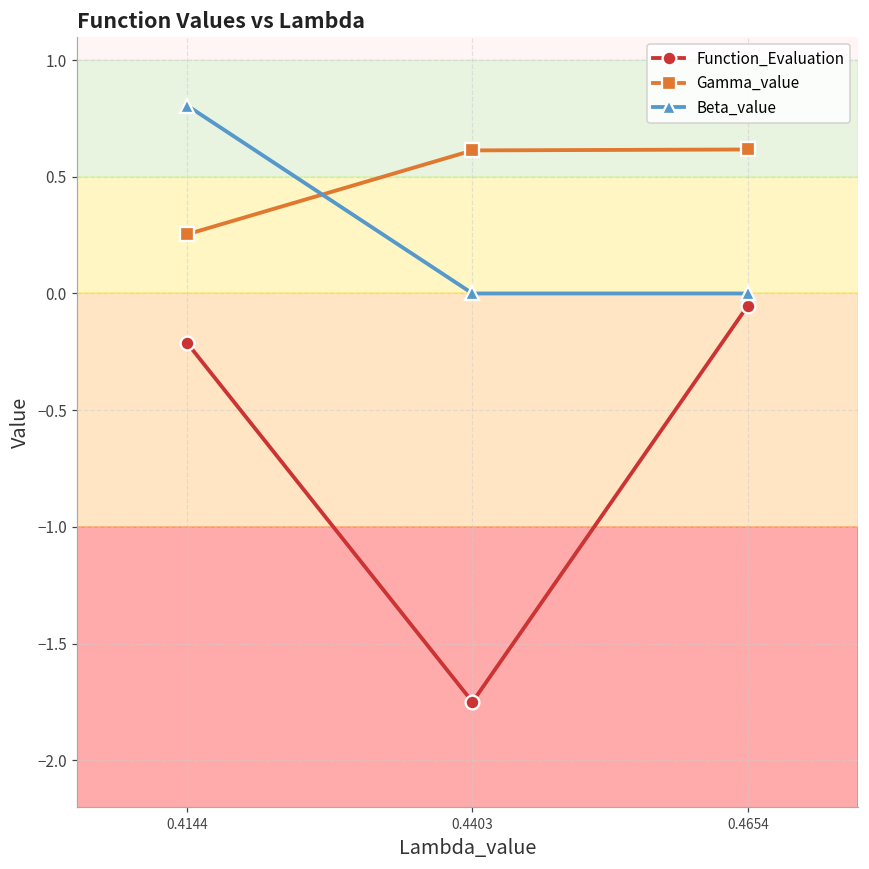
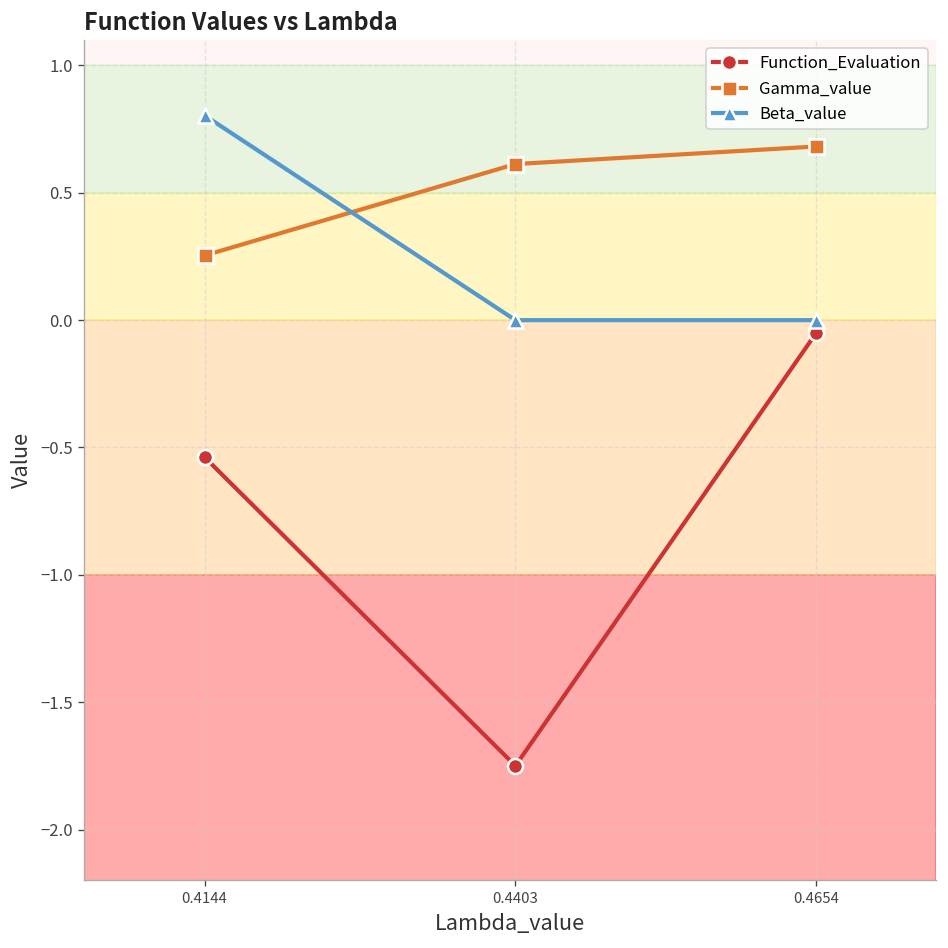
  {
    "Function_Evaluation": {
-     "0.4144": -0.21,
+     "0.4144": -0.54,
      "0.4403": -1.75,
      "0.4654": -0.05
    },
    "Gamma_value": {
      "0.4144": 0.25,
      "0.4403": 0.61,
-     "0.4654": 0.62
+     "0.4654": 0.68
    },
    "Beta_value": {
      "0.4144": 0.80,
      "0.4403": 0.00,
      "0.4654": 0.00
    }
  }
